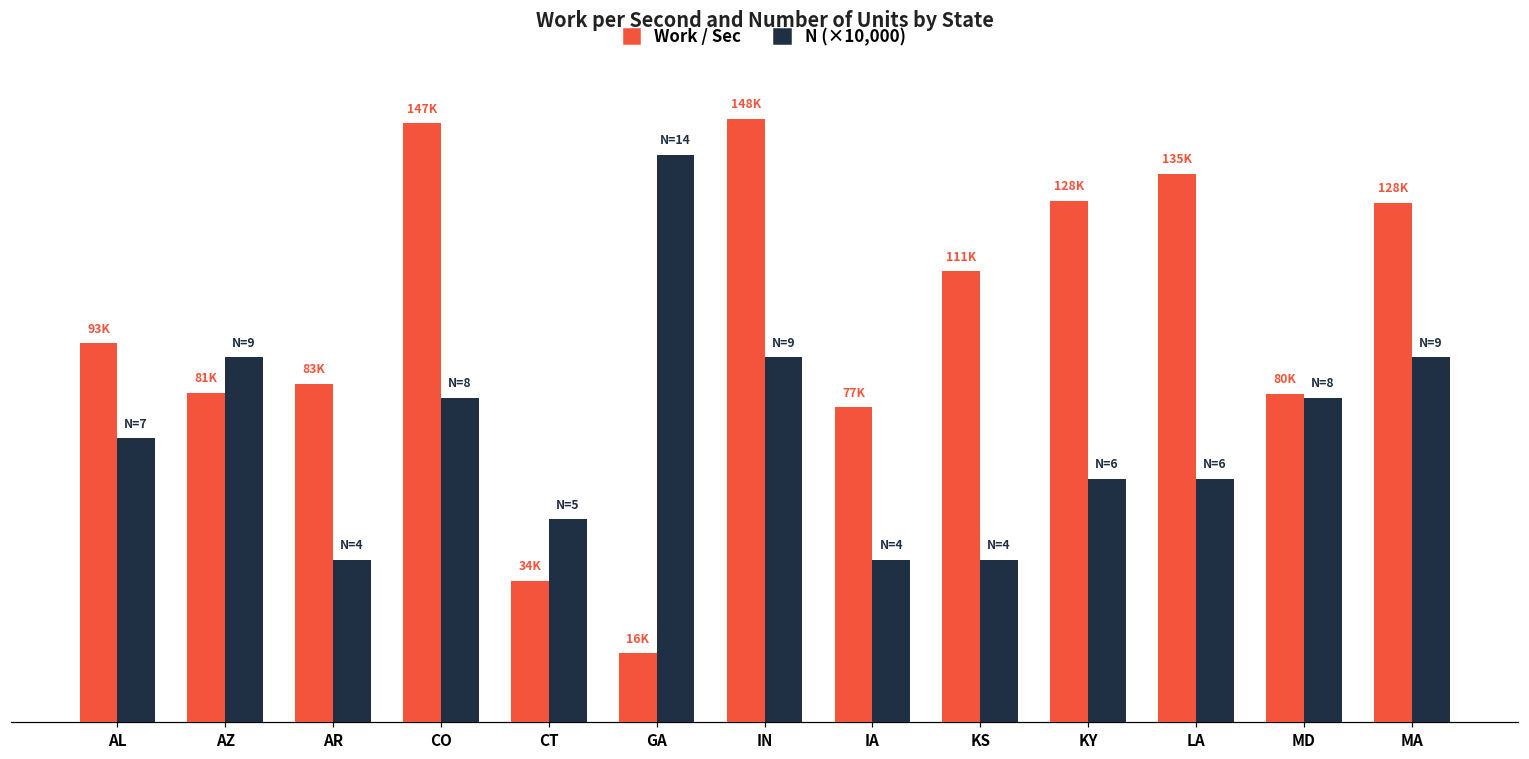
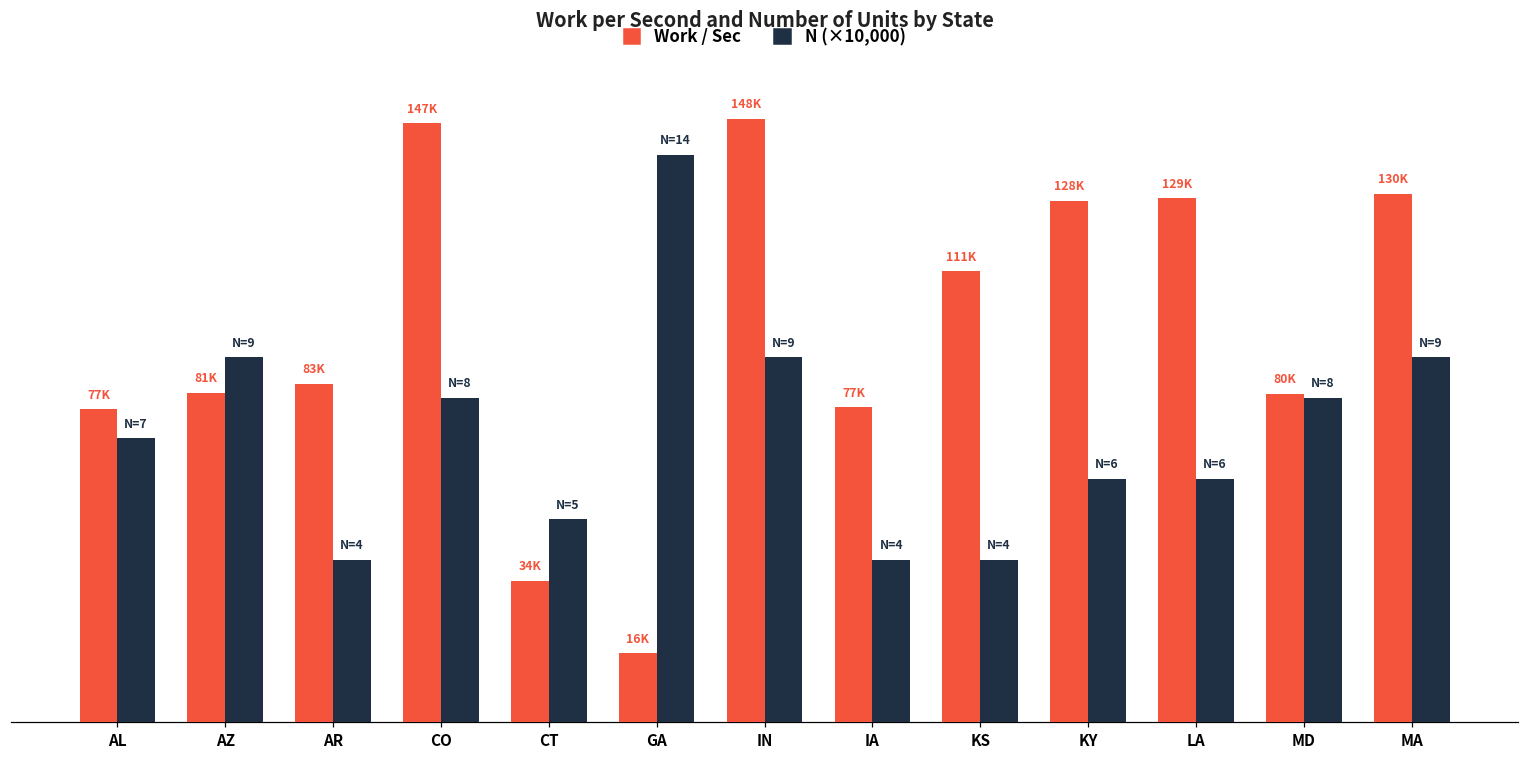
  {
    "Work / Sec": {
-     "AL": "93K",
+     "AL": "77K",
      "AZ": "81K",
      "AR": "83K",
      "KS": "111K",
-     "LA": "135K",
-     "MA": "128K"
+     "LA": "129K",
+     "MA": "130K"
    }
  }
